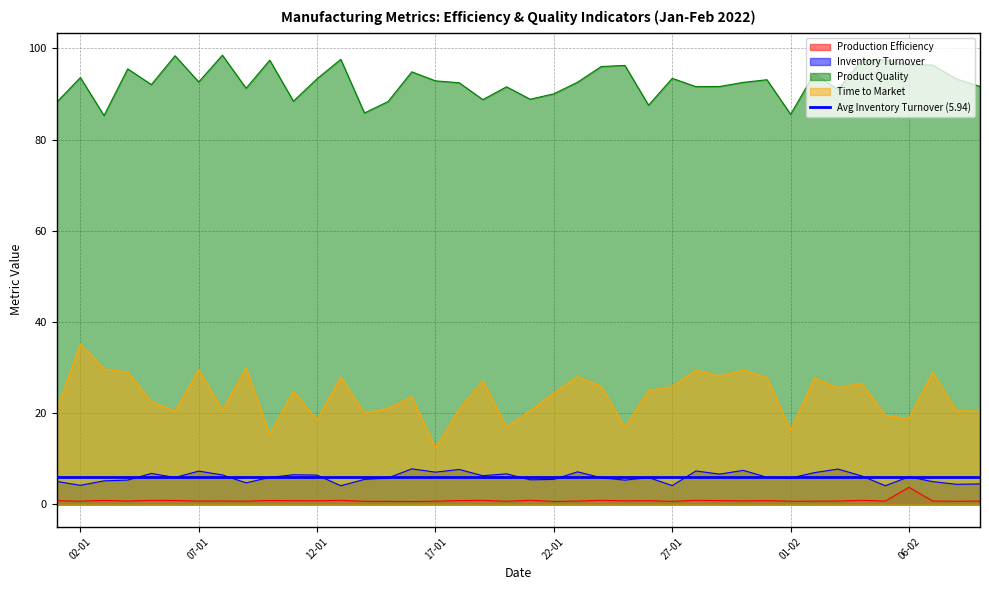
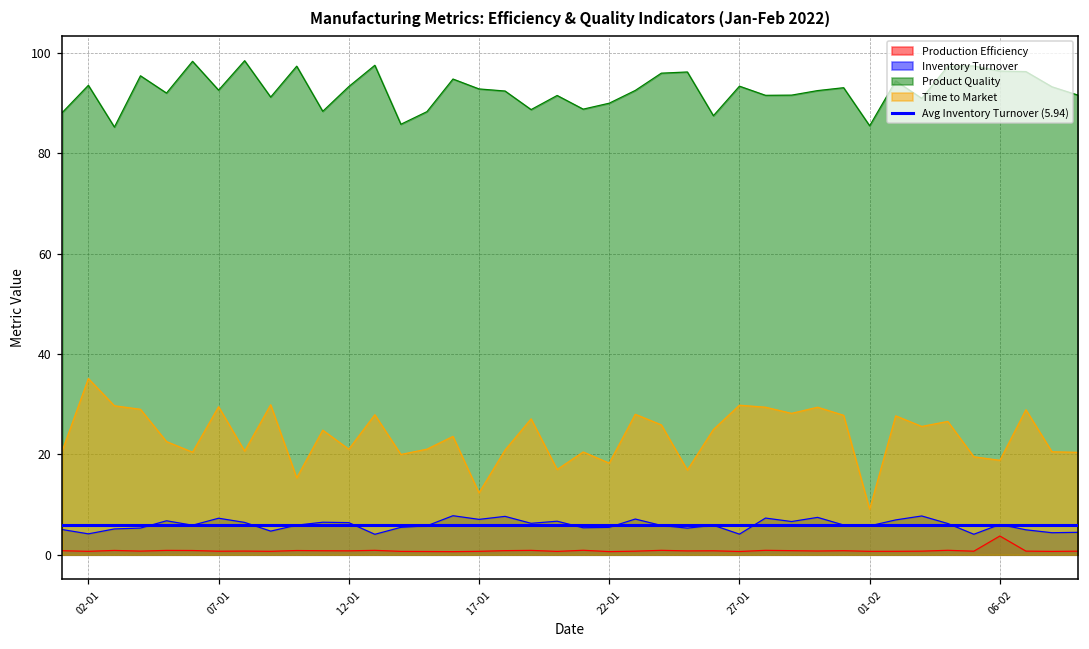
  {
    "Production Efficiency": {
      "02-01": 1,
      "07-01": 1,
      "12-01": 1,
      "17-01": 1,
      "22-01": 1,
      "27-01": 1,
      "01-02": 1,
      "06-02": 4
    },
    "Inventory Turnover": {
      "02-01": 4,
      "07-01": 7,
      "12-01": 6,
      "17-01": 7,
      "22-01": 5,
      "27-01": 4,
      "01-02": 6,
      "06-02": 6
    },
    "Product Quality": {
      "02-01": 94,
      "07-01": 93,
      "12-01": 93,
      "17-01": 93,
      "22-01": 90,
      "27-01": 93,
      "01-02": 86
    },
    "Time to Market": {
      "02-01": 35,
      "07-01": 30,
-     "12-01": 19,
+     "12-01": 21,
      "17-01": 12,
-     "22-01": 24,
-     "27-01": 26,
-     "01-02": 16,
+     "22-01": 18,
+     "27-01": 30,
+     "01-02": 9,
      "06-02": 19
    }
  }
